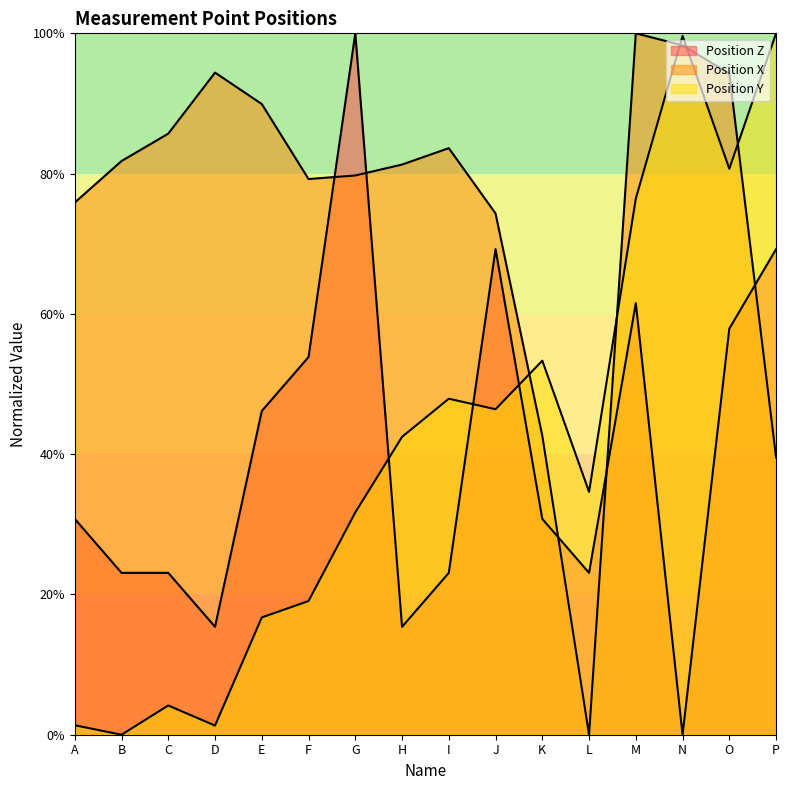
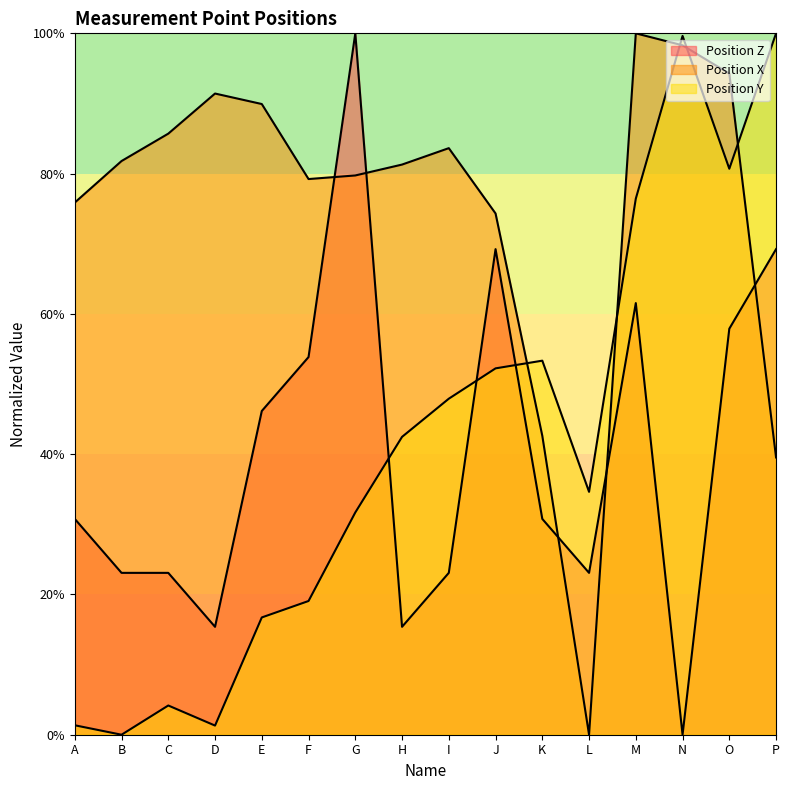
  {
    "Position Z": {
      "A": "31%",
      "B": "23%",
      "C": "23%",
      "D": "15%",
      "E": "46%",
      "F": "54%",
      "G": "100%",
      "H": "15%",
      "I": "23%",
      "J": "69%",
      "K": "31%",
      "L": "23%",
      "M": "62%",
      "N": "0%",
      "O": "58%",
      "P": "69%"
    },
    "Position X": {
      "A": "76%",
      "B": "82%",
      "C": "86%",
-     "D": "94%",
+     "D": "91%",
      "E": "90%",
      "F": "79%",
      "G": "80%",
      "H": "81%",
      "I": "84%",
      "J": "74%",
      "K": "43%",
      "L": "0%",
      "M": "100%",
      "P": "40%"
    },
    "Position Y": {
      "A": "1%",
      "B": "0%",
      "C": "4%",
      "D": "1%",
      "E": "17%",
      "F": "19%",
      "G": "32%",
      "H": "42%",
      "I": "48%",
-     "J": "46%",
+     "J": "52%",
      "K": "53%",
      "L": "35%",
      "M": "76%",
      "N": "100%",
      "O": "81%",
      "P": "100%"
    }
  }
